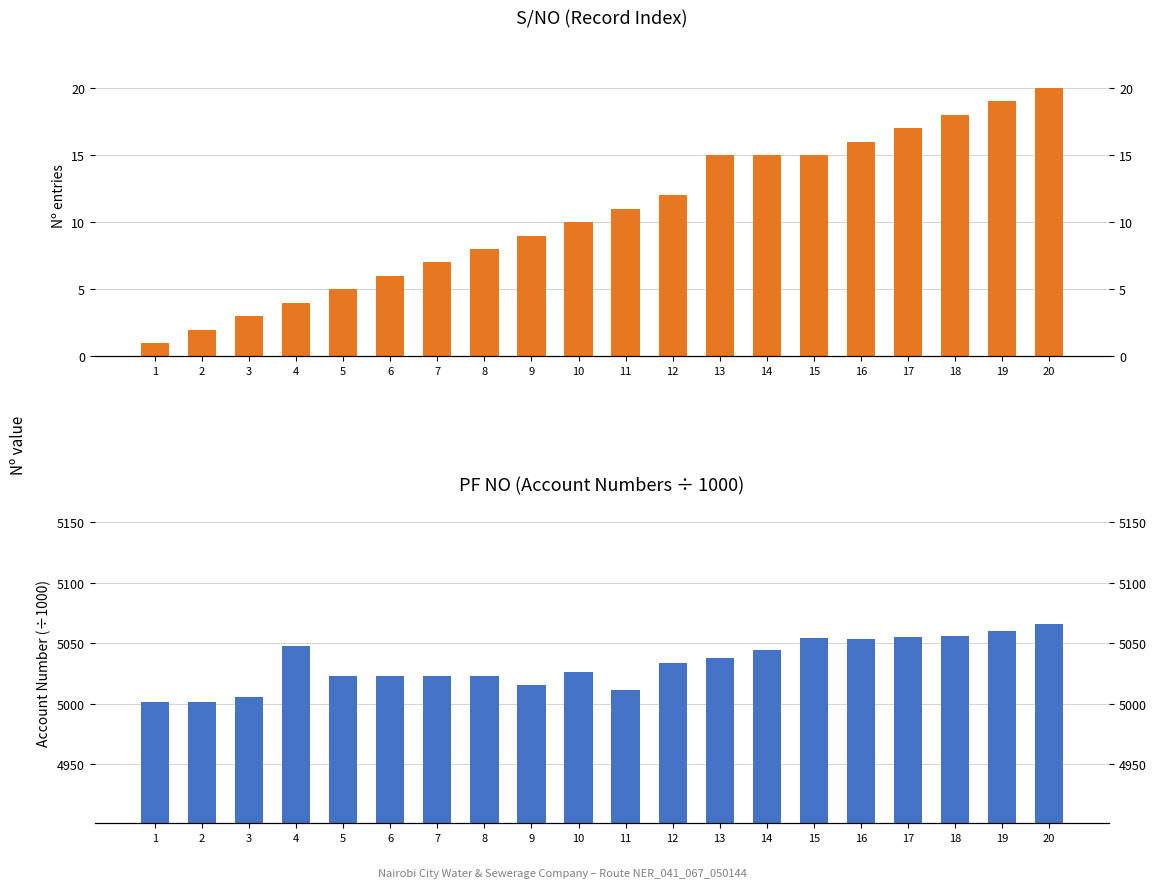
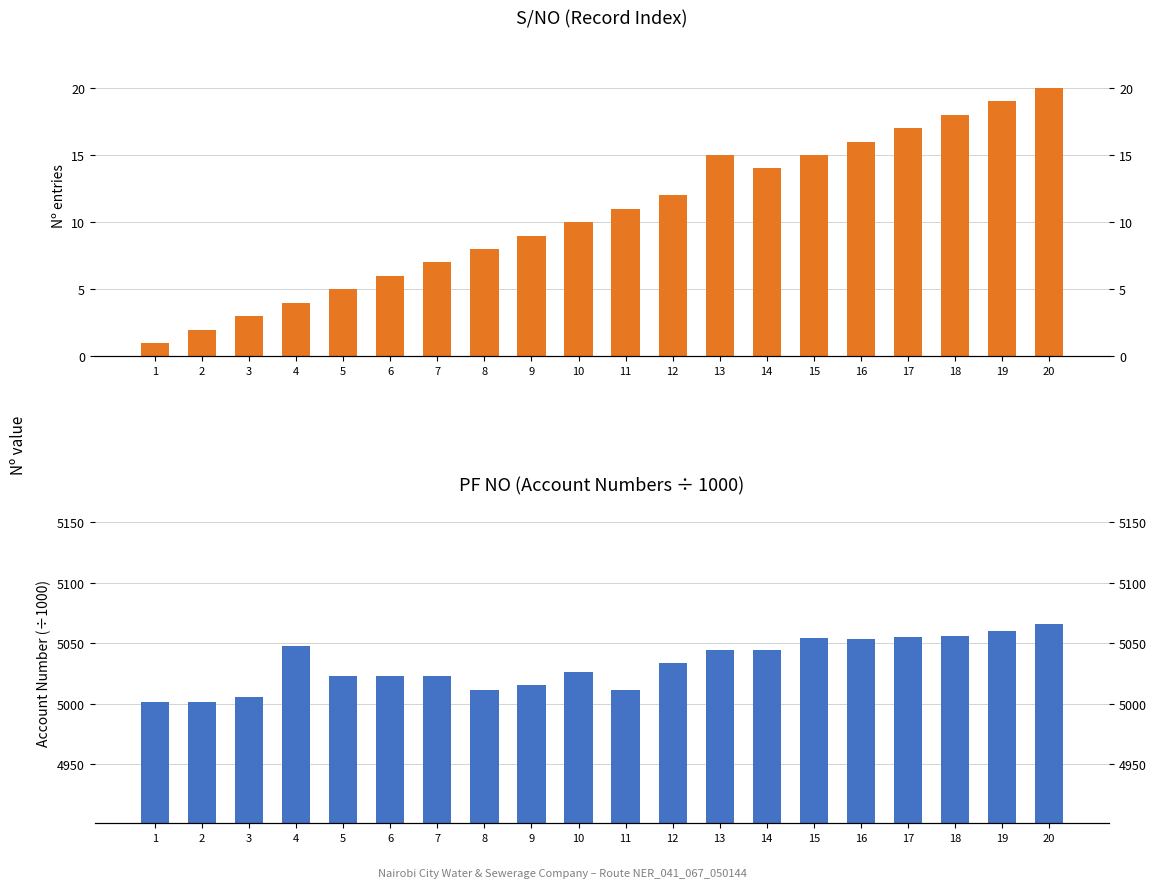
  {
    "S/NO (Record Index)": {
      "1": 1,
      "2": 2,
      "3": 3,
      "4": 4,
      "5": 5,
      "6": 6,
      "7": 7,
      "8": 8,
      "9": 9,
      "10": 10,
      "11": 11,
      "12": 12,
      "13": 15,
-     "14": 15,
+     "14": 14,
      "15": 15,
      "16": 16,
      "17": 17,
      "18": 18,
      "19": 19,
      "20": 20
    },
    "PF NO (Account Numbers ÷ 1000)": {
      "1": 5001,
      "2": 5001,
      "3": 5006,
      "4": 5048,
      "5": 5023,
      "6": 5023,
      "7": 5023,
-     "8": 5023,
+     "8": 5012,
      "9": 5015,
      "10": 5027,
      "11": 5012,
      "12": 5034,
-     "13": 5038,
+     "13": 5044,
      "14": 5045,
      "15": 5054,
      "16": 5053,
      "17": 5056,
      "18": 5056,
      "19": 5060,
      "20": 5066
    }
  }
